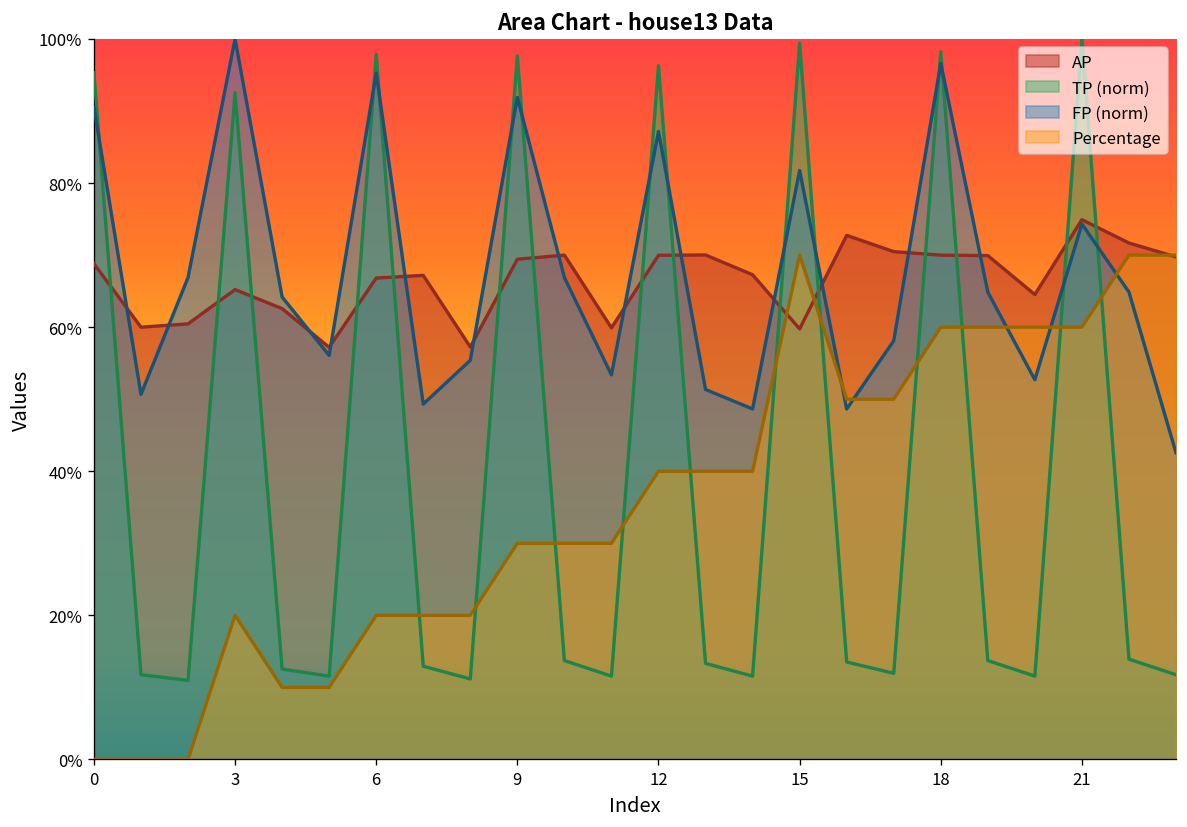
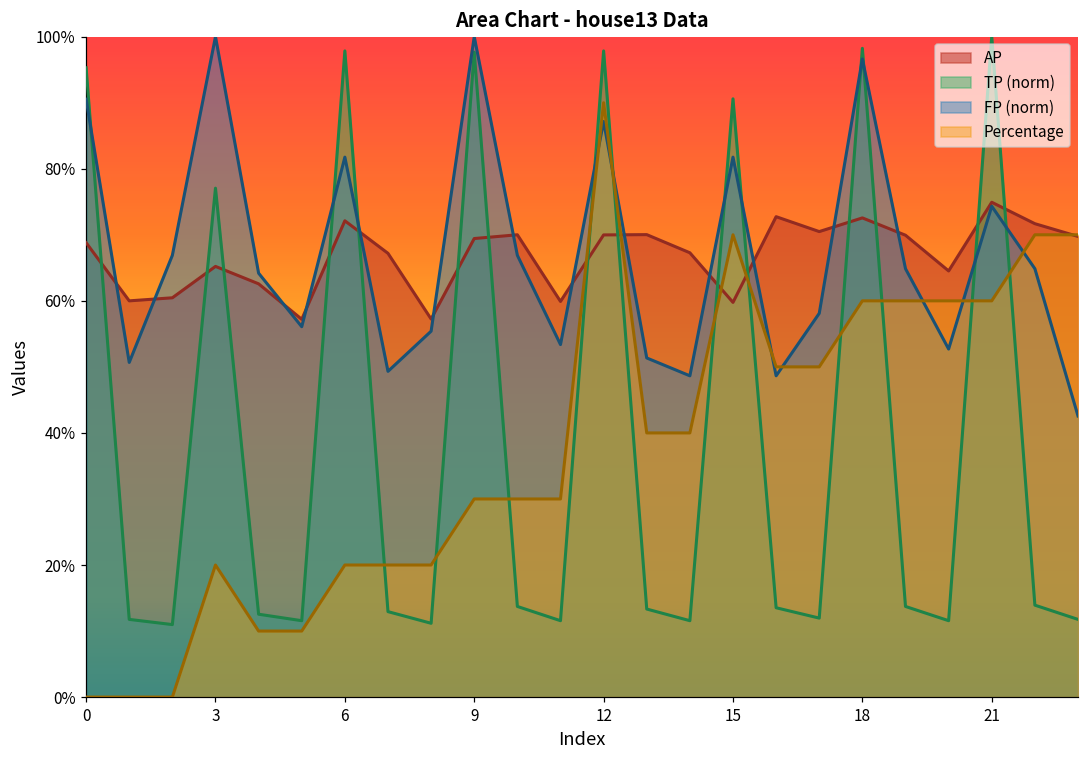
  {
    "AP": {
      "0": "69%",
      "3": "65%",
-     "6": "67%",
+     "6": "72%",
      "9": "69%",
      "12": "70%",
      "15": "60%",
-     "18": "70%",
+     "18": "73%",
      "21": "75%"
    },
    "TP (norm)": {
      "0": "95%",
-     "3": "93%",
+     "3": "77%",
      "6": "98%",
      "9": "98%",
-     "12": "96%",
-     "15": "99%",
+     "12": "98%",
+     "15": "91%",
      "18": "98%",
      "21": "100%"
    },
    "FP (norm)": {
      "0": "91%",
      "3": "100%",
-     "6": "95%",
-     "9": "92%",
+     "6": "82%",
+     "9": "100%",
      "12": "87%",
      "15": "82%",
      "18": "97%",
      "21": "74%"
    },
    "Percentage": {
      "0": "0%",
      "3": "20%",
      "6": "20%",
      "9": "30%",
-     "12": "40%",
+     "12": "90%",
      "15": "70%",
      "18": "60%",
      "21": "60%"
    }
  }
